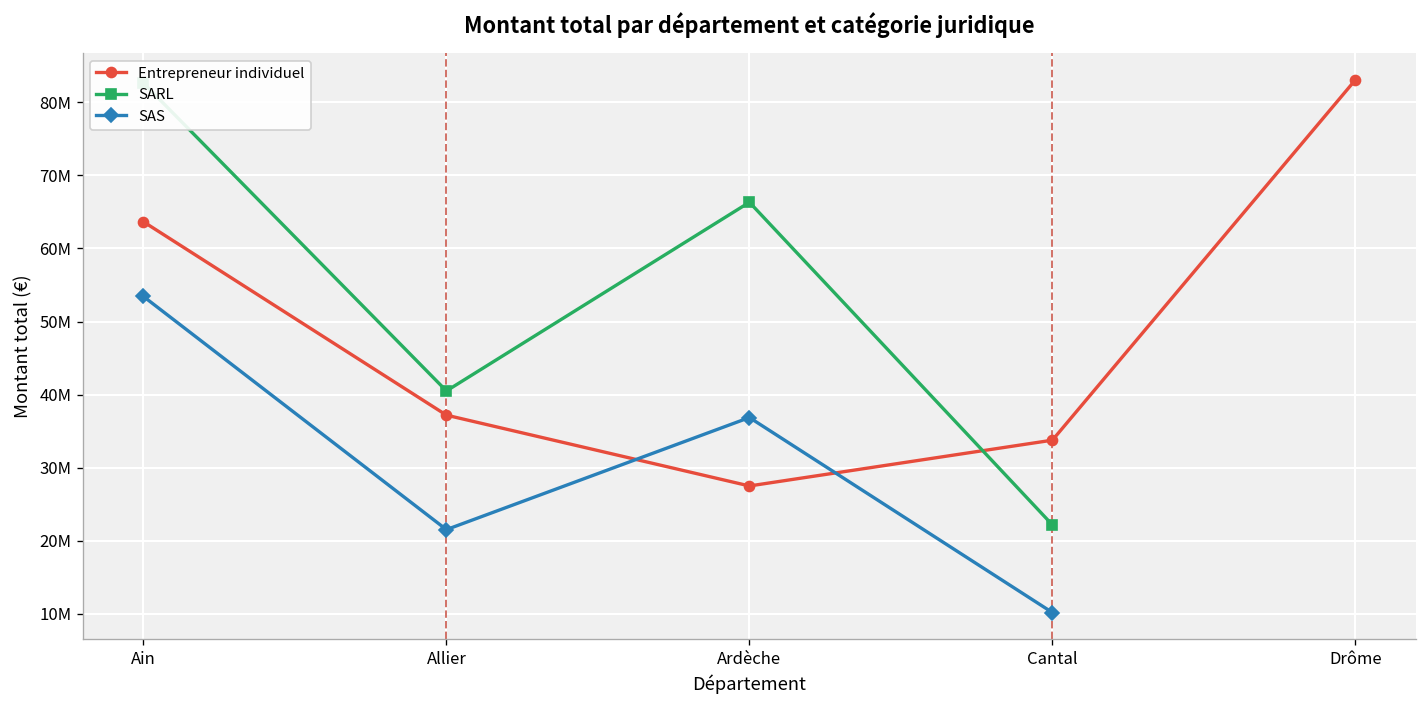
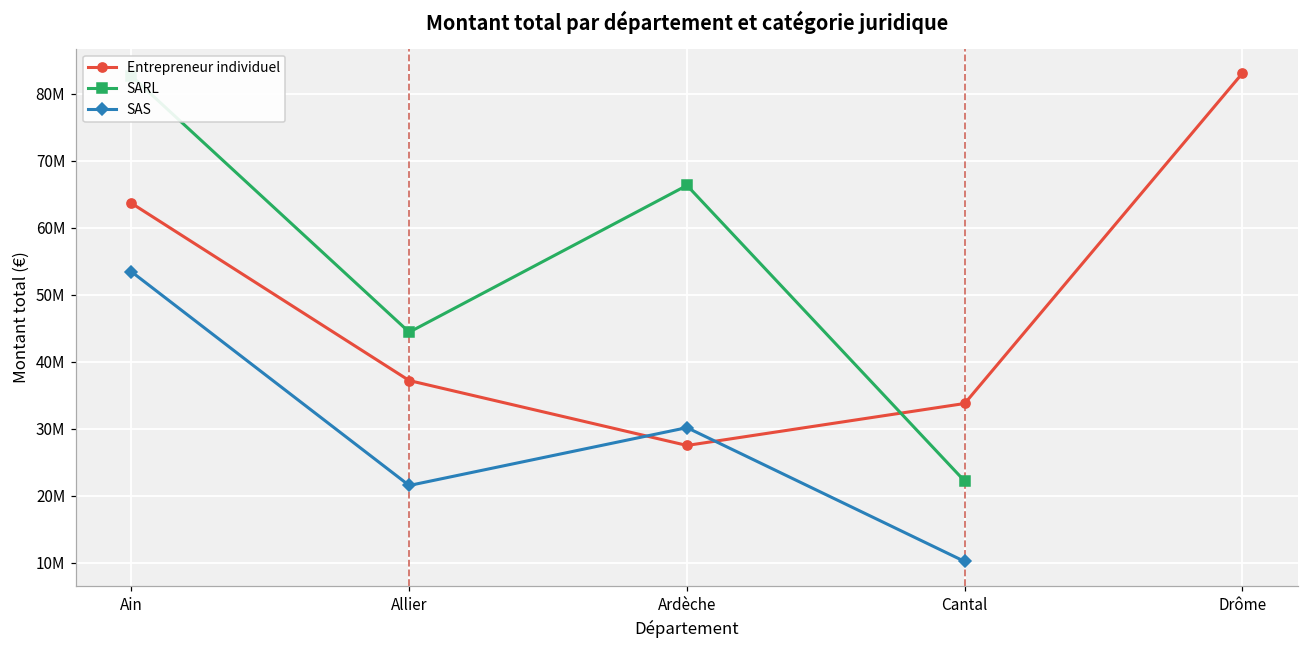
  {
    "Entrepreneur individuel": {
      "Ain": 64000000,
      "Allier": 37000000,
      "Ardèche": 28000000,
      "Cantal": 34000000,
      "Drôme": 83000000
    },
    "SARL": {
-     "Allier": 41000000,
+     "Allier": 44000000,
      "Ardèche": 66000000,
      "Cantal": 22000000
    },
    "SAS": {
      "Ain": 53000000,
      "Allier": 22000000,
-     "Ardèche": 37000000,
+     "Ardèche": 30000000,
      "Cantal": 10000000
    }
  }
